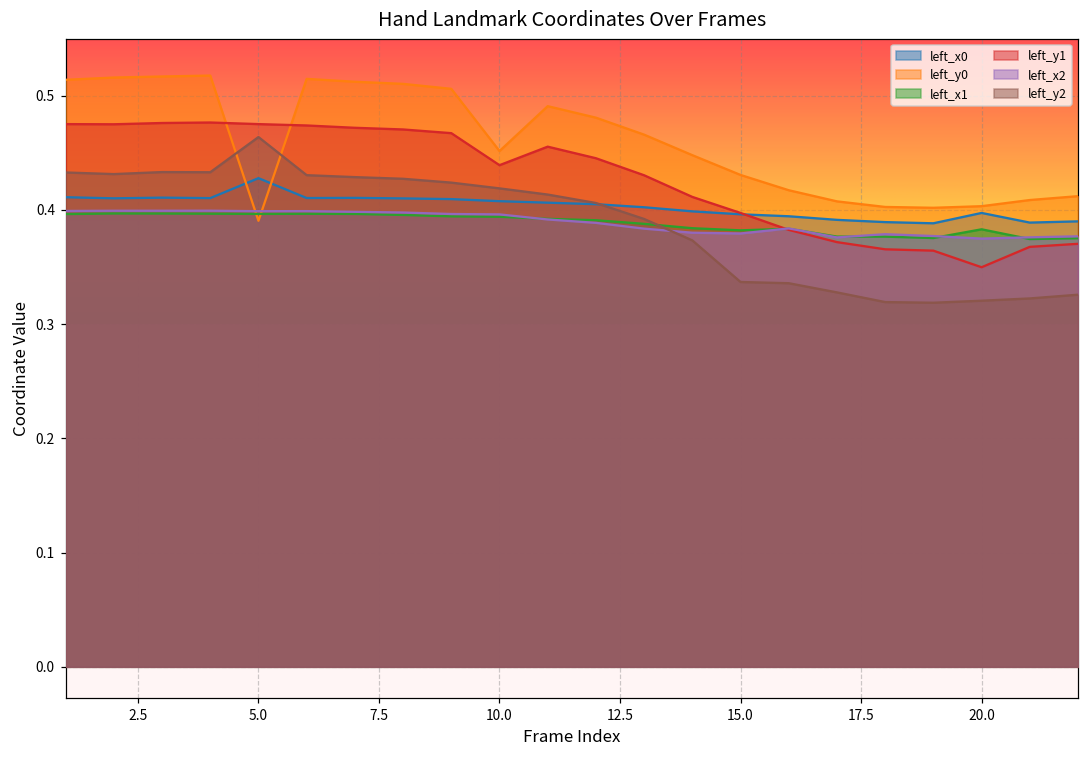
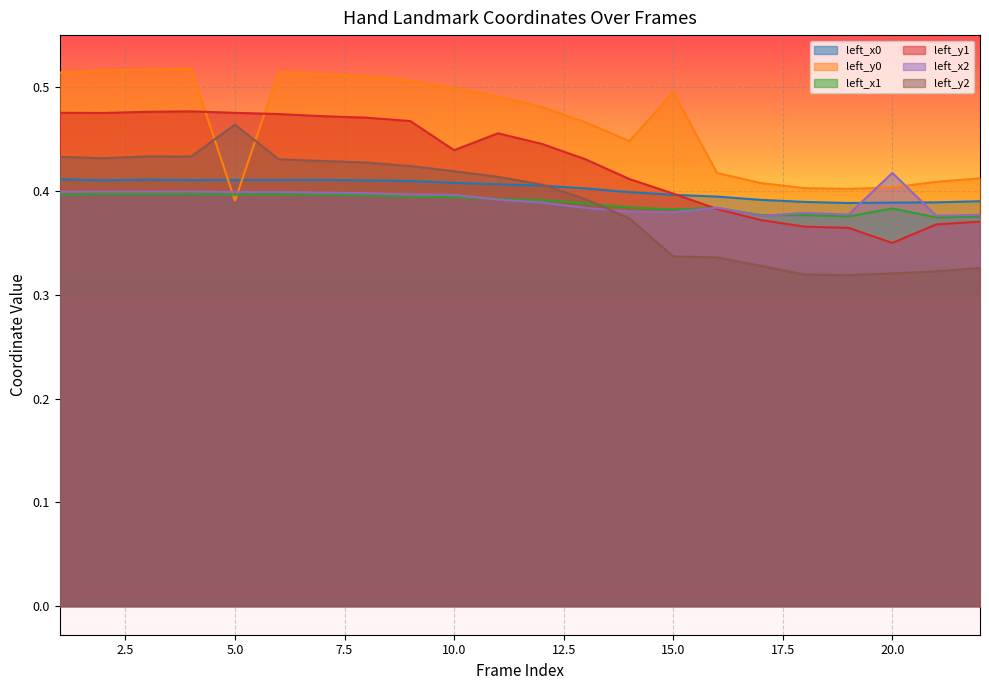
  {
    "left_x0": {
-     "5.0": 0.428,
+     "5.0": 0.411,
      "10.0": 0.408,
-     "20.0": 0.397
+     "20.0": 0.389
    },
    "left_y0": {
      "5.0": 0.390,
-     "10.0": 0.452,
-     "15.0": 0.431,
+     "10.0": 0.499,
+     "15.0": 0.495,
      "20.0": 0.403
    },
    "left_x1": {
      "15.0": 0.382,
      "20.0": 0.383
    },
    "left_y1": {
      "5.0": 0.475,
      "10.0": 0.439,
      "20.0": 0.350
    },
    "left_x2": {
      "15.0": 0.379,
-     "20.0": 0.375
+     "20.0": 0.417
    },
    "left_y2": {
      "5.0": 0.464,
      "10.0": 0.419,
      "15.0": 0.337,
      "20.0": 0.321
    }
  }
